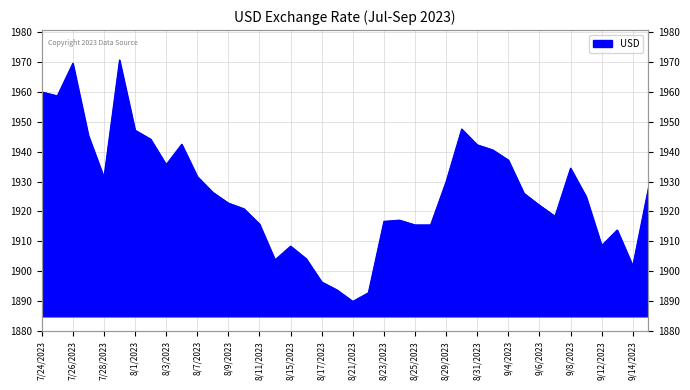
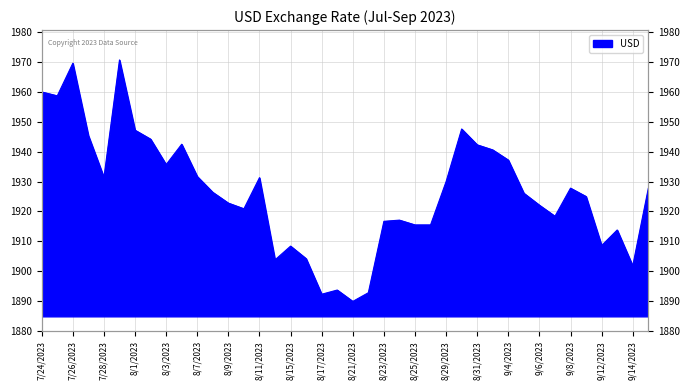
  {
    "7/24/2023": 1960,
    "7/26/2023": 1970,
    "7/28/2023": 1931,
    "8/1/2023": 1947,
    "8/3/2023": 1936,
    "8/7/2023": 1932,
    "8/9/2023": 1923,
-   "8/11/2023": 1916,
+   "8/11/2023": 1931,
    "8/15/2023": 1908,
-   "8/17/2023": 1896,
+   "8/17/2023": 1892,
    "8/21/2023": 1890,
    "8/23/2023": 1917,
    "8/25/2023": 1916,
    "8/29/2023": 1930,
    "8/31/2023": 1942,
    "9/4/2023": 1937,
    "9/6/2023": 1922,
-   "9/8/2023": 1935,
+   "9/8/2023": 1928,
    "9/12/2023": 1909,
    "9/14/2023": 1902
  }
